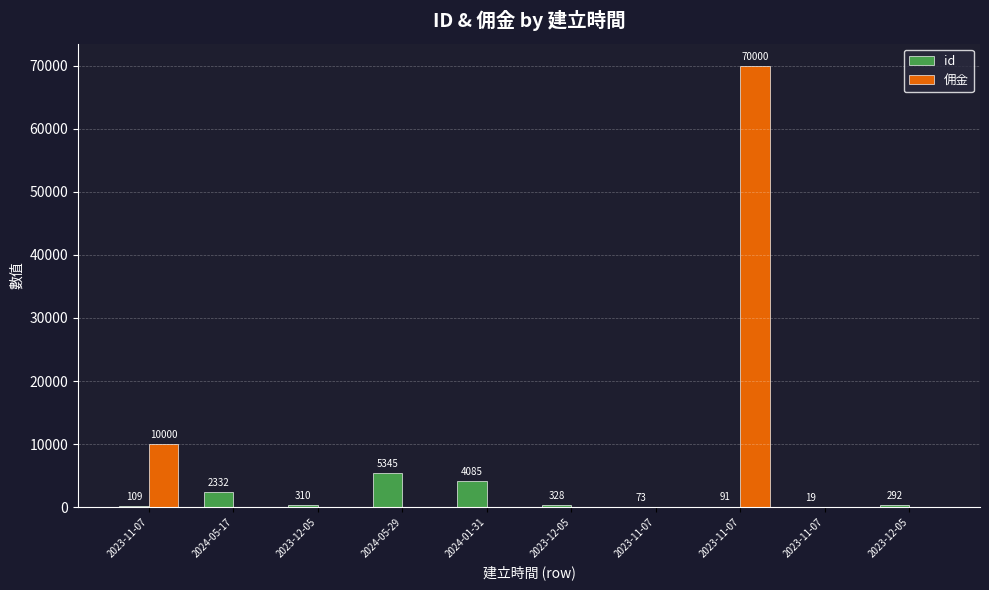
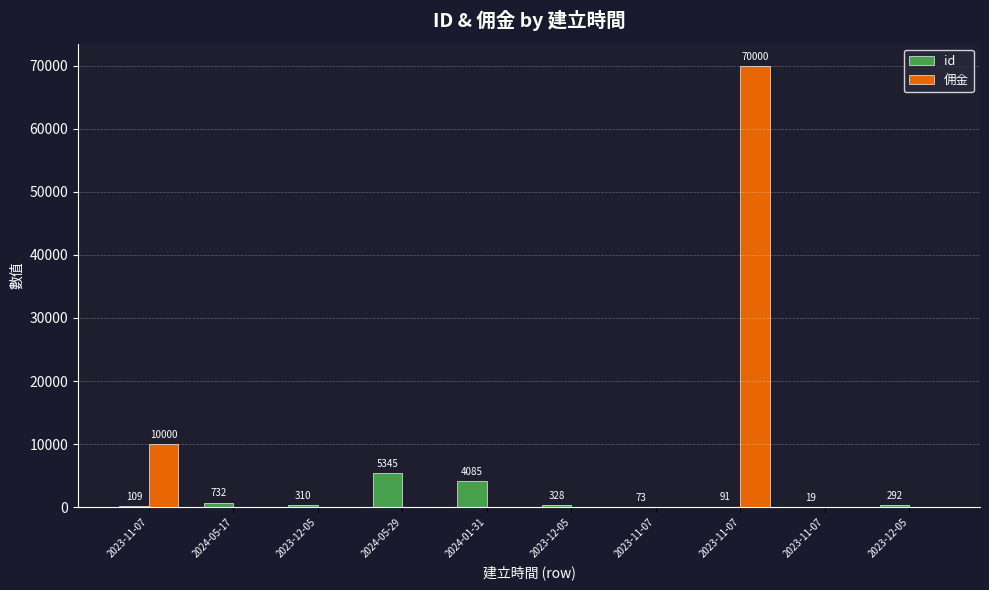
  {
    "id": {
-     "2024-05-17": 2332,
+     "2024-05-17": 732,
      "2024-05-29": 5345
    },
    "佣金": {
      "2024-05-17": 0,
      "2024-05-29": 0,
      "2024-01-31": 0
    }
  }
